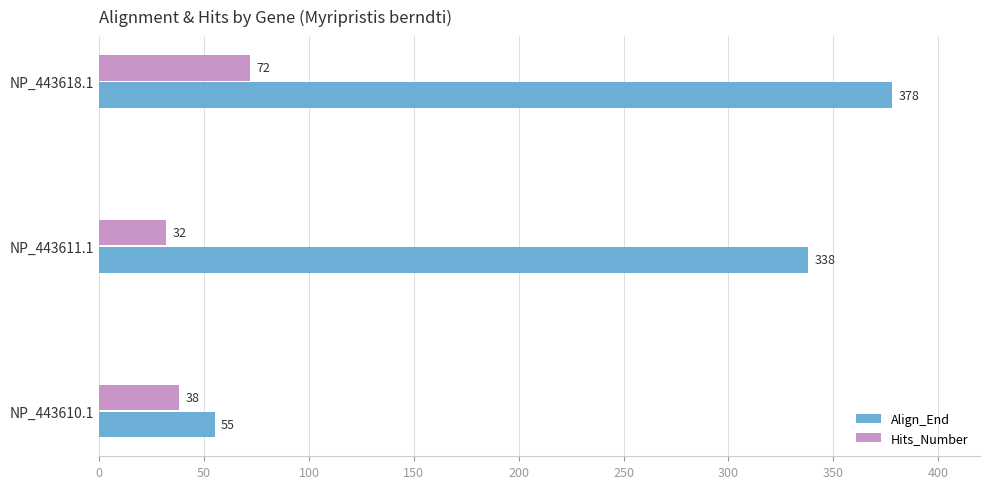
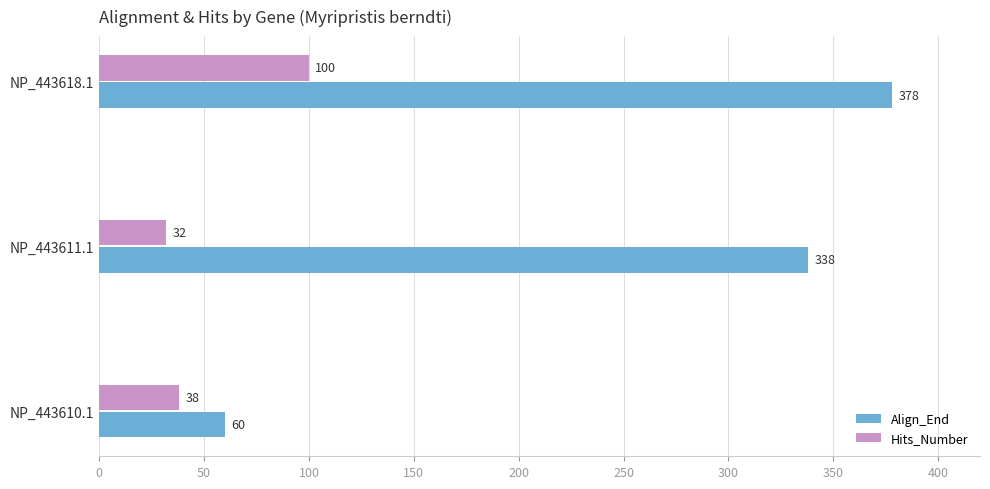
  {
    "Align_End": {
      "NP_443618.1": 378,
      "NP_443611.1": 338,
-     "NP_443610.1": 55
+     "NP_443610.1": 60
    },
    "Hits_Number": {
-     "NP_443618.1": 72,
+     "NP_443618.1": 100,
      "NP_443611.1": 32,
      "NP_443610.1": 38
    }
  }
